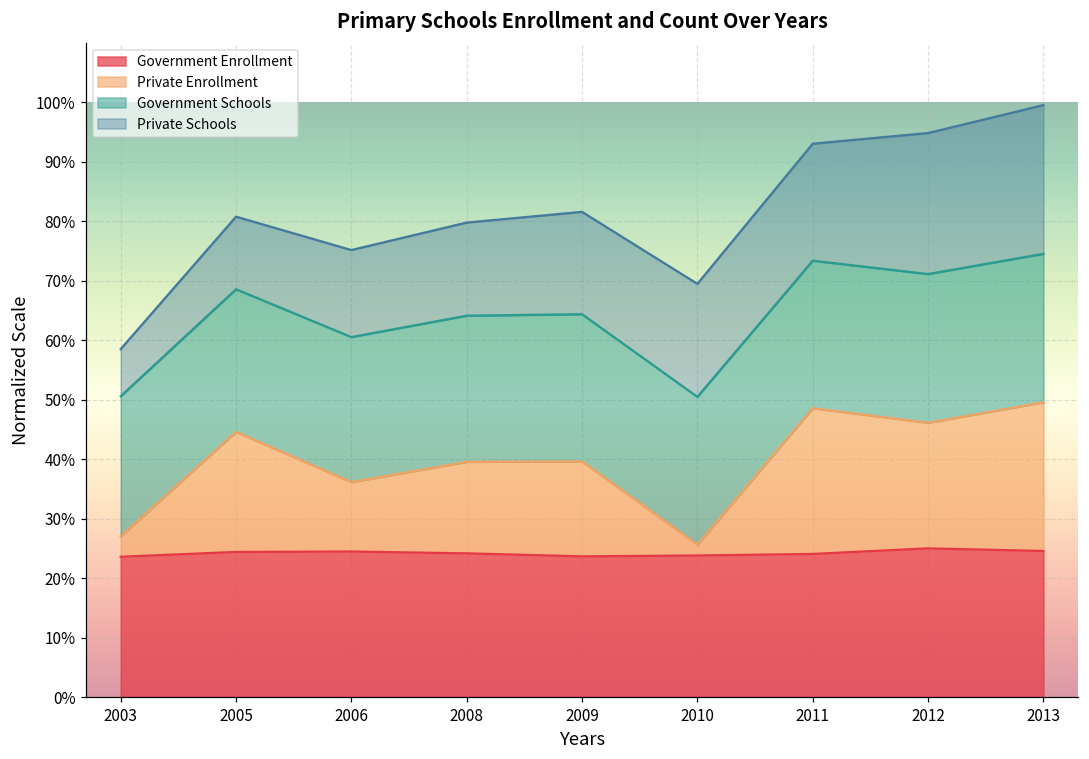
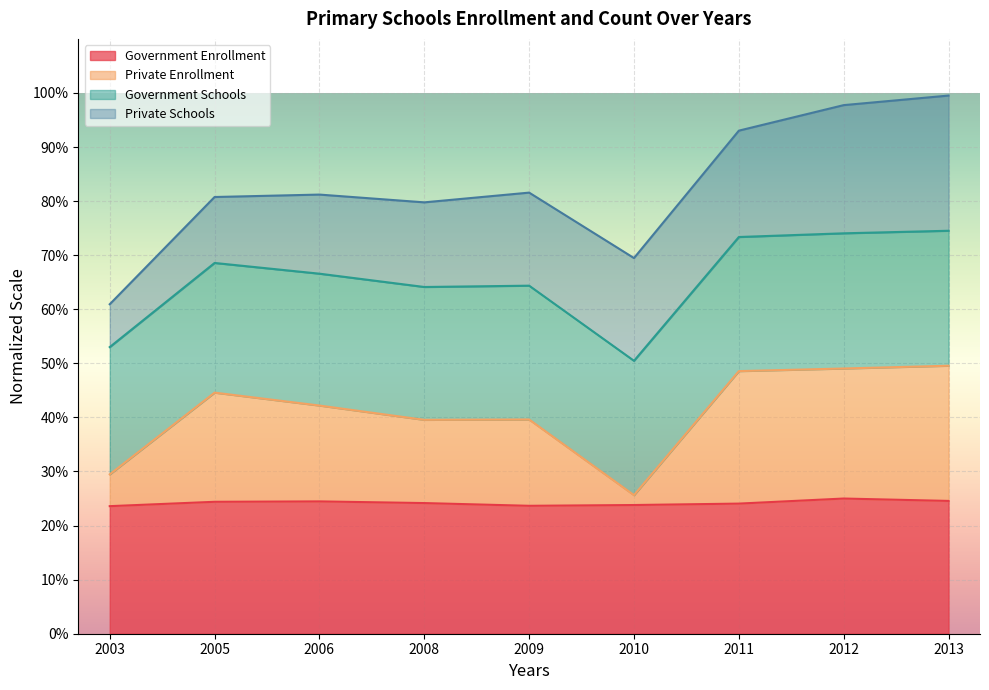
  {
    "Government Enrollment": {
      "2003": "24%",
      "2005": "24%",
      "2006": "24%",
      "2008": "24%",
      "2009": "24%",
      "2010": "24%",
      "2011": "24%",
      "2012": "25%",
      "2013": "25%"
    },
    "Private Enrollment": {
-     "2003": "3%",
+     "2003": "6%",
      "2005": "20%",
-     "2006": "12%",
+     "2006": "18%",
      "2008": "15%",
      "2009": "16%",
      "2010": "2%",
      "2011": "25%",
-     "2012": "21%",
+     "2012": "24%",
      "2013": "25%"
    }
  }
